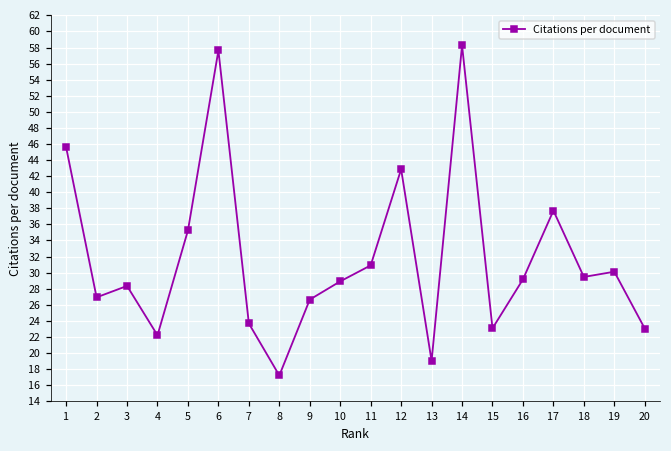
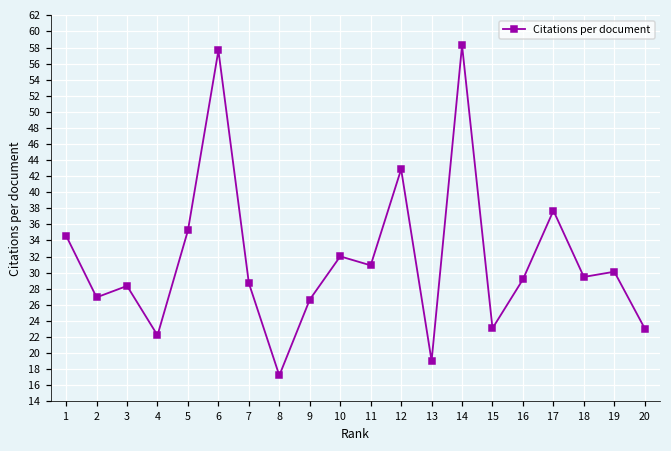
  {
-   "1": 46,
+   "1": 35,
    "2": 27,
    "3": 28,
    "4": 22,
    "5": 35,
    "6": 58,
-   "7": 24,
+   "7": 29,
    "8": 17,
    "9": 27,
-   "10": 29,
+   "10": 32,
    "11": 31,
    "12": 43,
    "13": 19,
    "14": 58,
    "15": 23,
    "16": 29,
    "17": 38,
    "18": 29,
    "19": 30,
    "20": 23
  }
